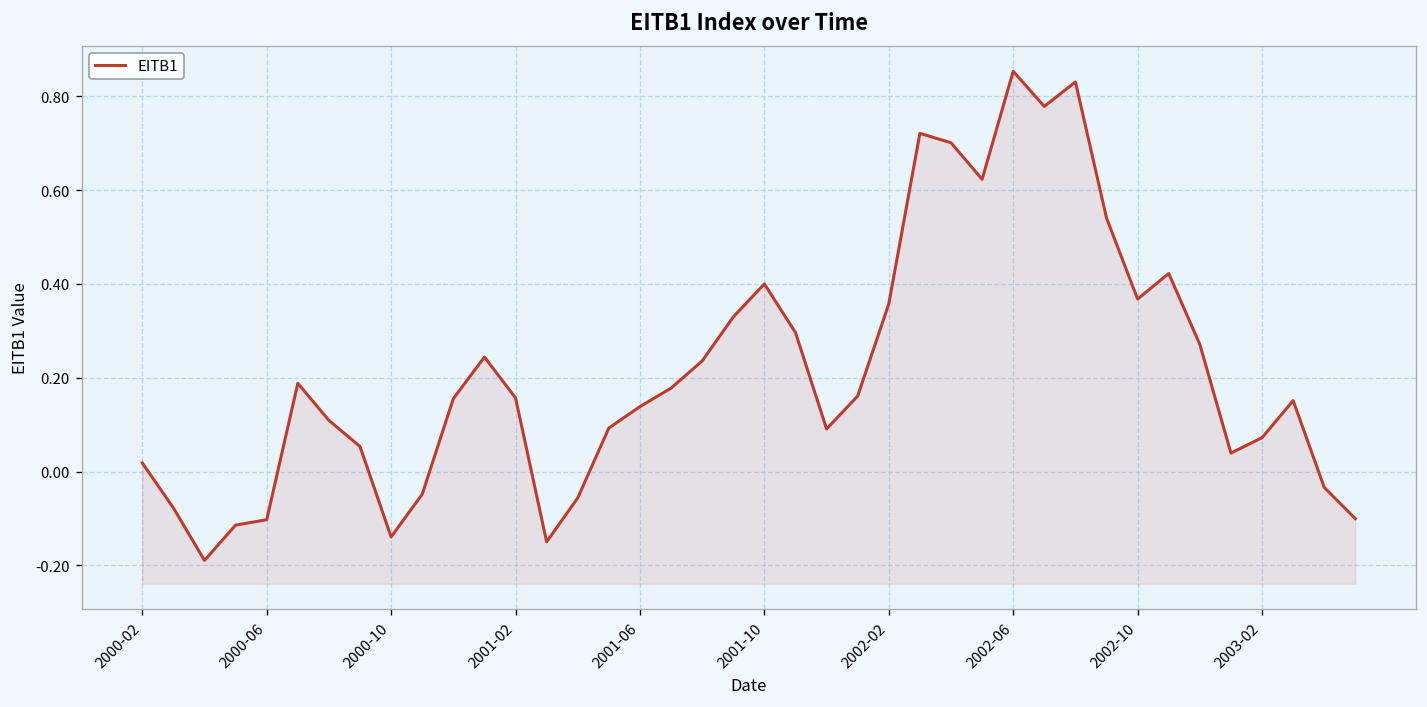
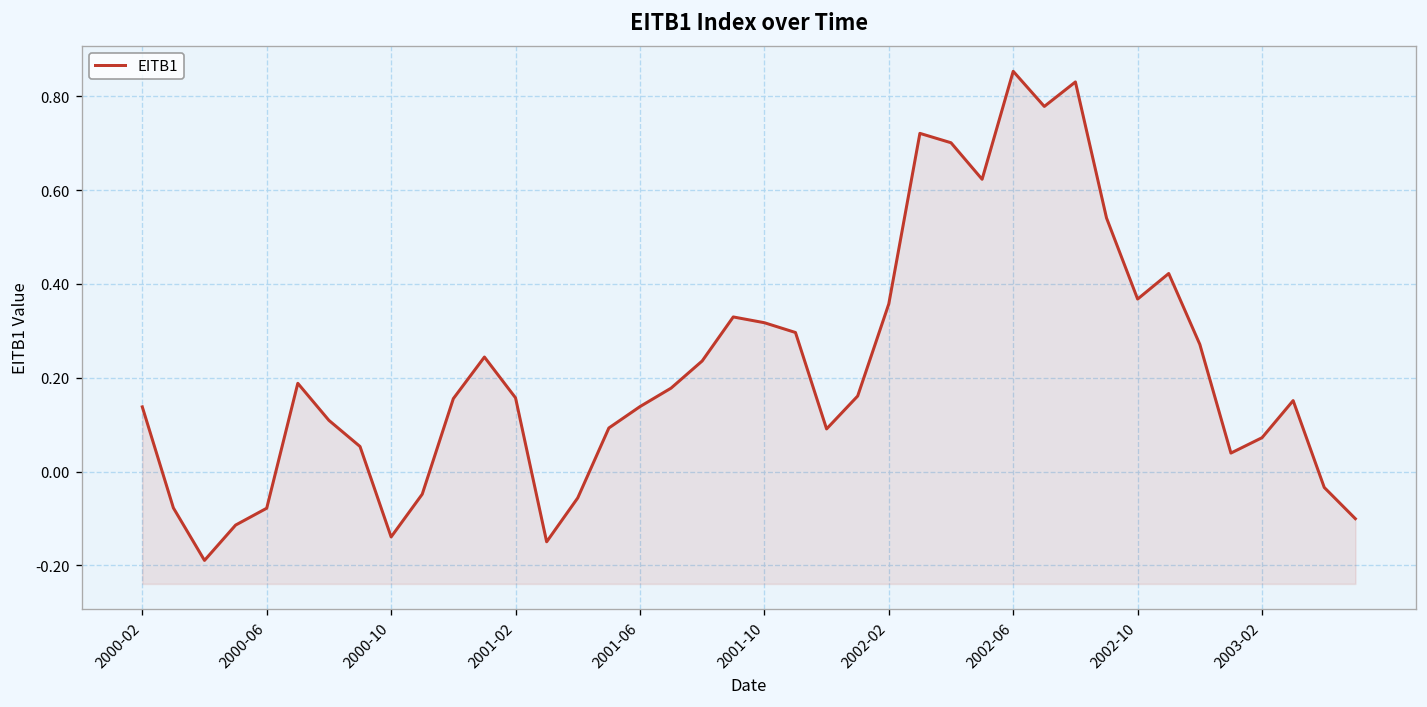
  {
-   "2000-02": 0.02,
-   "2000-06": -0.10,
+   "2000-02": 0.14,
+   "2000-06": -0.08,
    "2000-10": -0.14,
    "2001-02": 0.16,
    "2001-06": 0.14,
-   "2001-10": 0.40,
+   "2001-10": 0.32,
    "2002-02": 0.36,
    "2002-06": 0.85,
    "2002-10": 0.37,
    "2003-02": 0.07
  }
